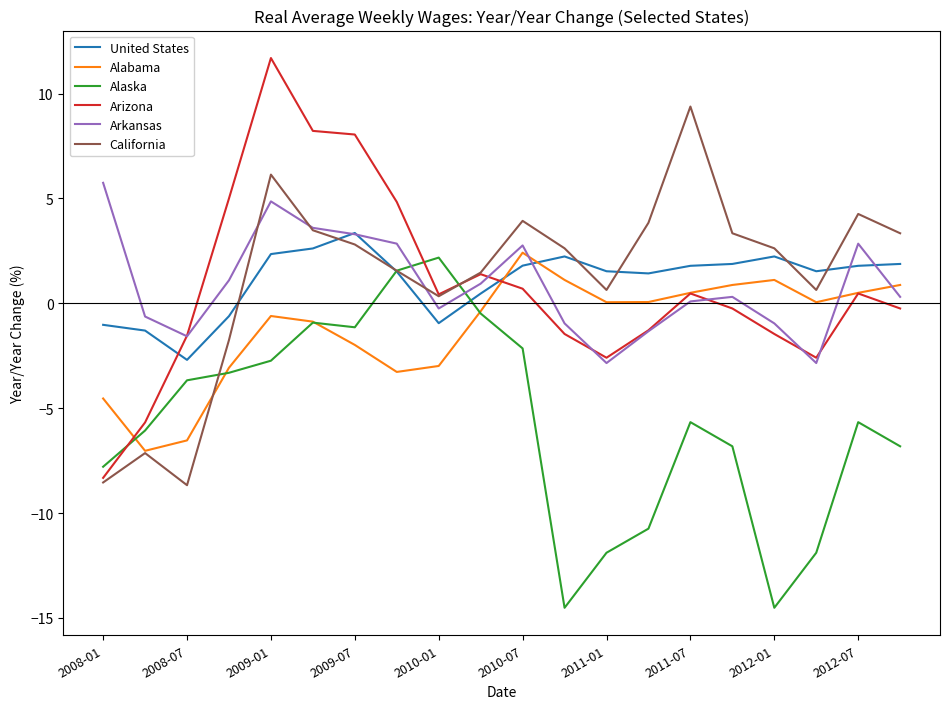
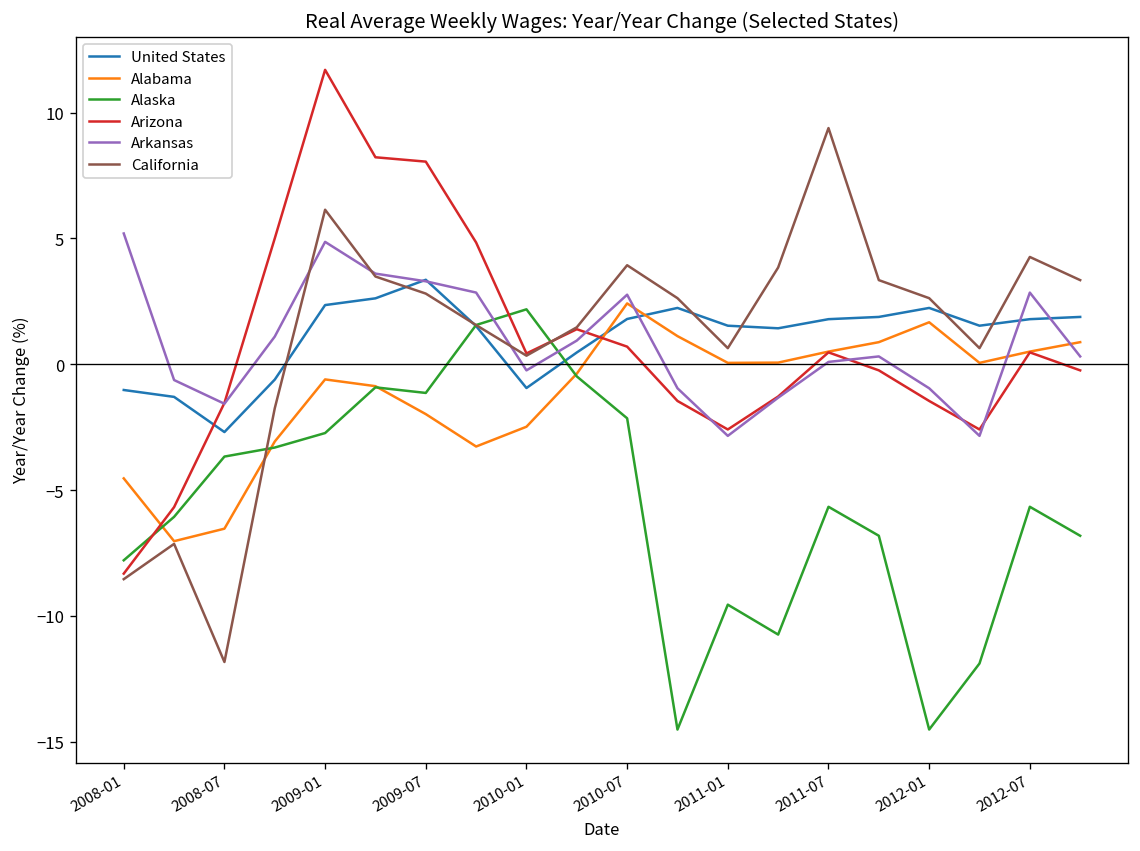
  {
    "United States": {
      "2008-01": -1.0,
      "2008-07": -2.7,
      "2009-01": 2.3,
      "2010-01": -0.9,
      "2010-07": 1.8,
      "2011-01": 1.5,
      "2011-07": 1.8,
      "2012-01": 2.2,
      "2012-07": 1.8
    },
    "Alabama": {
      "2008-01": -4.5,
      "2008-07": -6.5,
      "2009-01": -0.6,
      "2009-07": -2.0,
-     "2010-01": -3.0,
+     "2010-01": -2.5,
      "2010-07": 2.4,
      "2011-01": 0.1,
-     "2012-01": 1.1
+     "2012-01": 1.7
    },
    "Alaska": {
      "2008-01": -7.8,
      "2008-07": -3.7,
      "2009-01": -2.7,
      "2009-07": -1.1,
      "2010-01": 2.2,
      "2010-07": -2.1,
-     "2011-01": -11.9,
+     "2011-01": -9.6,
      "2011-07": -5.7,
      "2012-01": -14.5,
      "2012-07": -5.7
    },
    "Arizona": {
      "2008-01": -8.3,
      "2009-01": 11.7,
      "2009-07": 8.0,
      "2010-07": 0.7,
      "2011-01": -2.6,
      "2012-01": -1.5
    },
    "Arkansas": {
-     "2008-01": 5.7,
+     "2008-01": 5.2,
      "2009-01": 4.9,
      "2010-01": -0.2,
      "2010-07": 2.8,
      "2011-01": -2.8,
      "2011-07": 0.1,
      "2012-01": -1.0,
      "2012-07": 2.8
    },
    "California": {
      "2008-01": -8.5,
-     "2008-07": -8.7,
+     "2008-07": -11.8,
      "2009-01": 6.1,
      "2009-07": 2.8,
      "2010-07": 3.9,
      "2011-01": 0.6,
      "2011-07": 9.4,
      "2012-01": 2.6,
      "2012-07": 4.3
    }
  }
